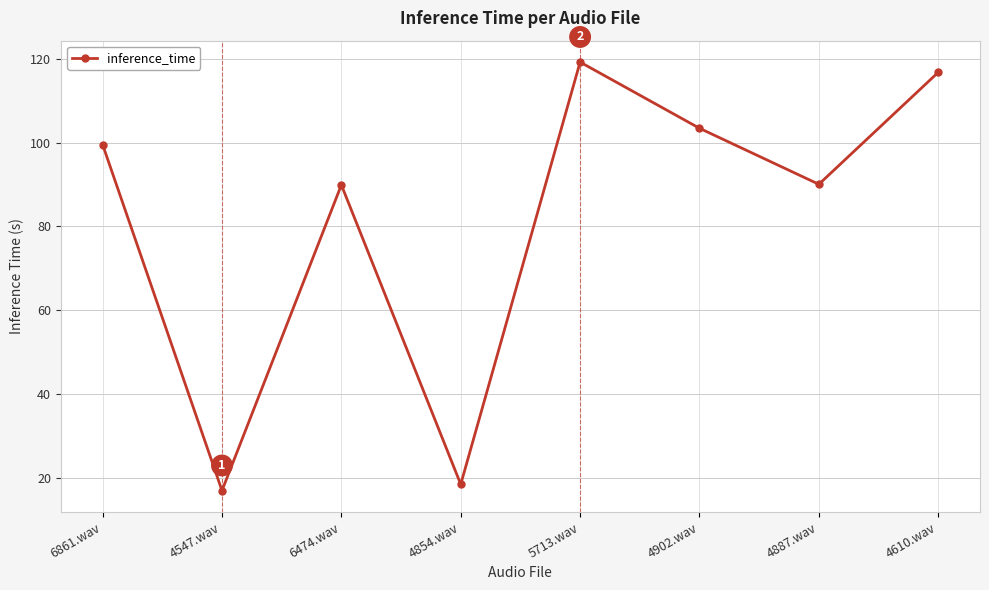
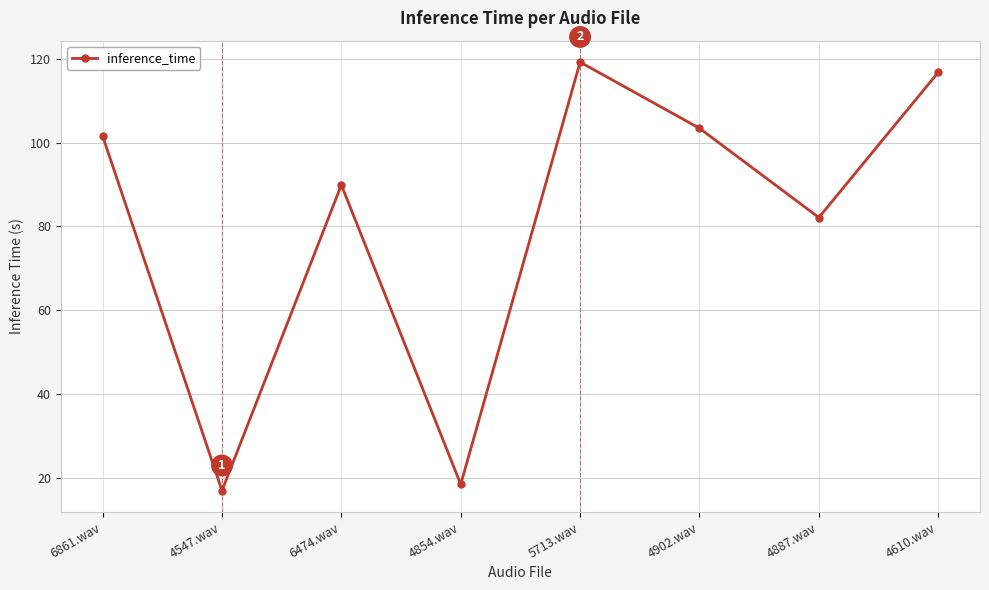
  {
-   "6861.wav": 100,
+   "6861.wav": 102,
    "6474.wav": 90,
    "4854.wav": 18,
    "4902.wav": 103,
-   "4887.wav": 90,
+   "4887.wav": 82,
    "4610.wav": 117
  }
